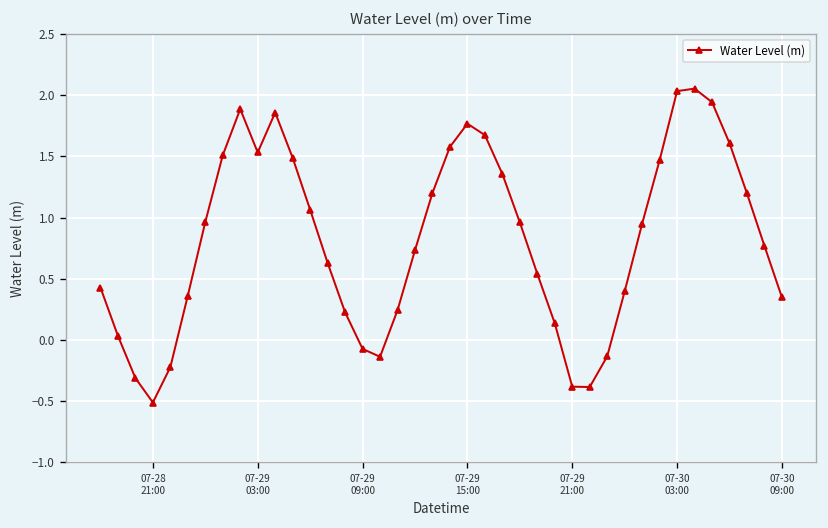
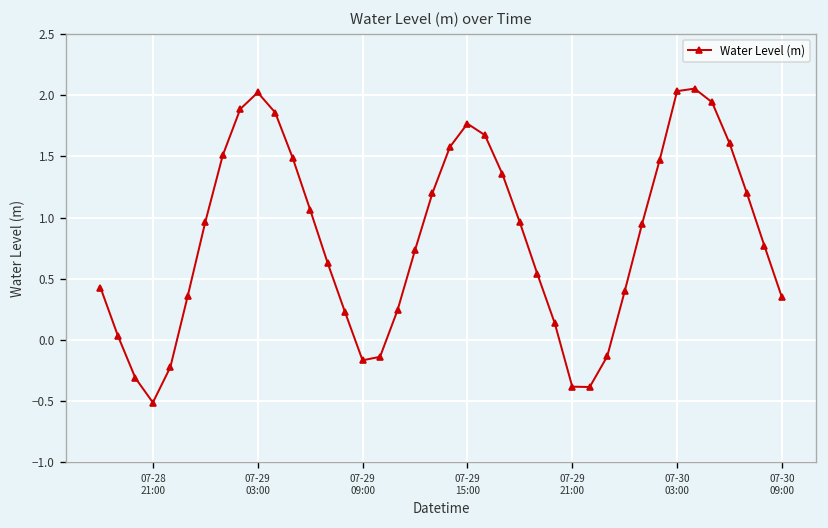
  {
    "07-28 21:00": -0.51,
-   "07-29 03:00": 1.53,
-   "07-29 09:00": -0.07,
+   "07-29 03:00": 2.02,
+   "07-29 09:00": -0.17,
    "07-29 15:00": 1.77,
    "07-29 21:00": -0.38,
    "07-30 03:00": 2.03,
    "07-30 09:00": 0.35
  }
